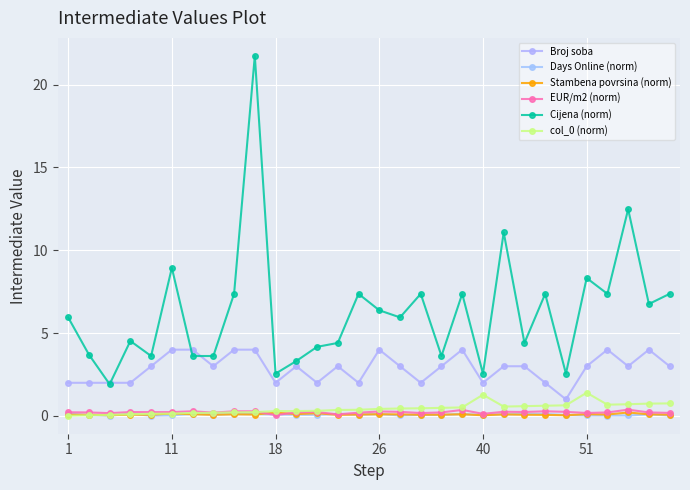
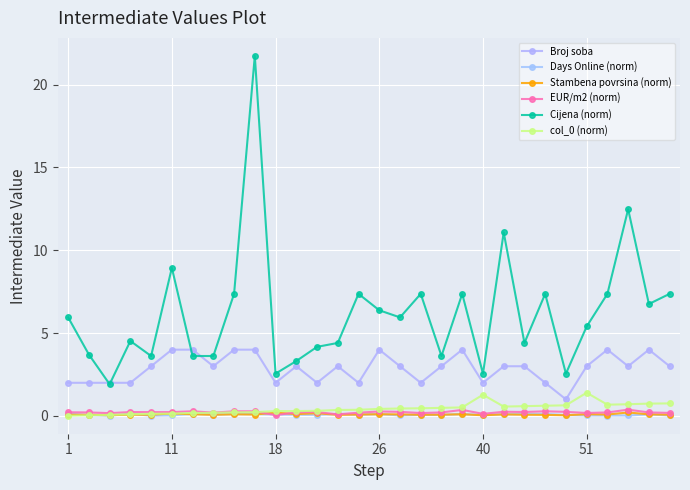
  {
    "Cijena (norm)": {
      "40": 2.6,
-     "51": 8.3
+     "51": 5.4
    },
    "col_0 (norm)": {
      "40": 1.3,
      "51": 1.4
    }
  }
